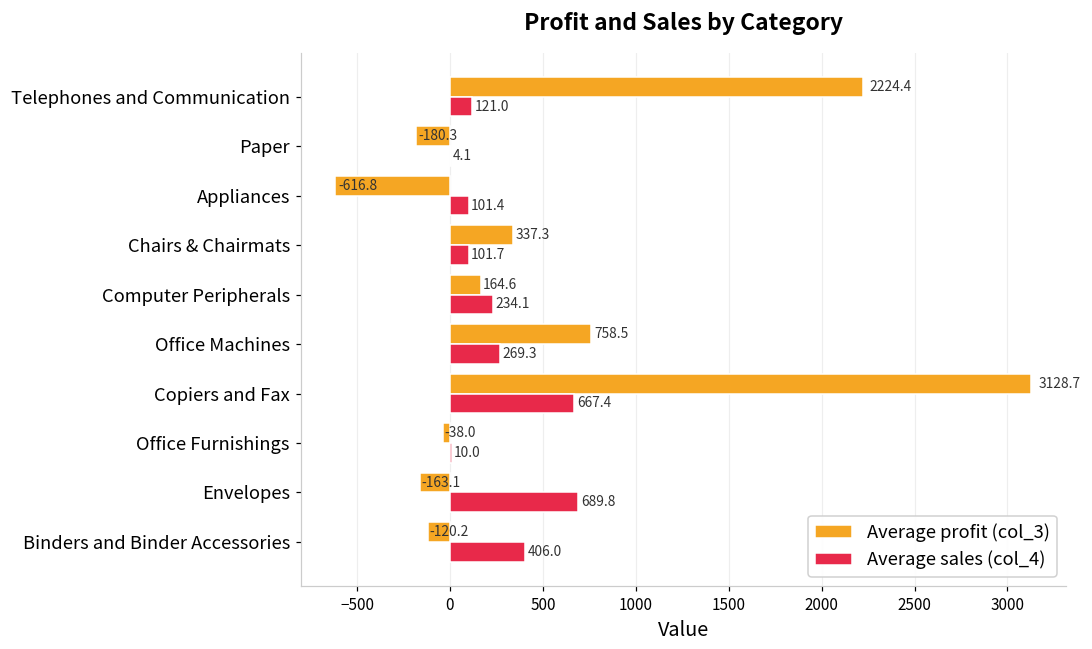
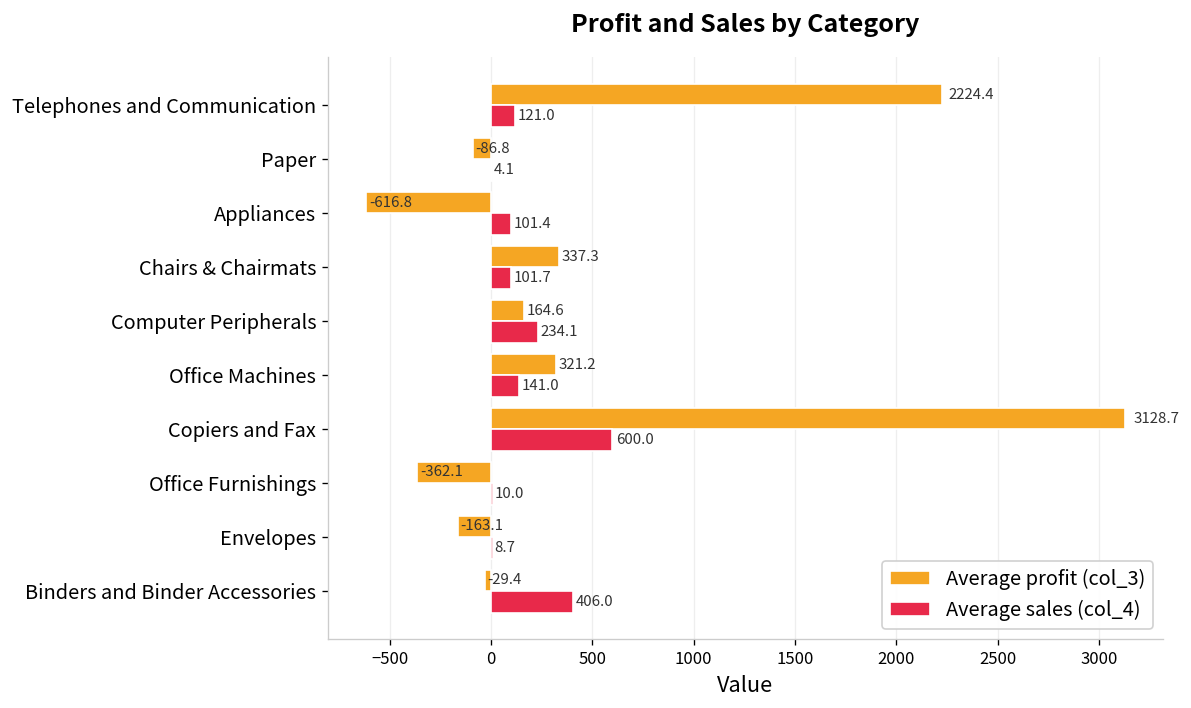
  {
    "Average profit (col_3)": {
      "Telephones and Communication": 2224.4,
-     "Paper": -180.3,
+     "Paper": -86.8,
      "Appliances": -616.8,
      "Chairs & Chairmats": 337.3,
      "Computer Peripherals": 164.6,
-     "Office Machines": 758.5,
+     "Office Machines": 321.2,
      "Copiers and Fax": 3128.7,
-     "Office Furnishings": -38.0,
+     "Office Furnishings": -362.1,
      "Envelopes": -163.1,
-     "Binders and Binder Accessories": -120.2
+     "Binders and Binder Accessories": -29.4
    },
    "Average sales (col_4)": {
      "Telephones and Communication": 121.0,
      "Paper": 4.1,
      "Appliances": 101.4,
      "Chairs & Chairmats": 101.7,
      "Computer Peripherals": 234.1,
-     "Office Machines": 269.3,
-     "Copiers and Fax": 667.4,
+     "Office Machines": 141.0,
+     "Copiers and Fax": 600.0,
      "Office Furnishings": 10.0,
-     "Envelopes": 689.8,
+     "Envelopes": 8.7,
      "Binders and Binder Accessories": 406.0
    }
  }
